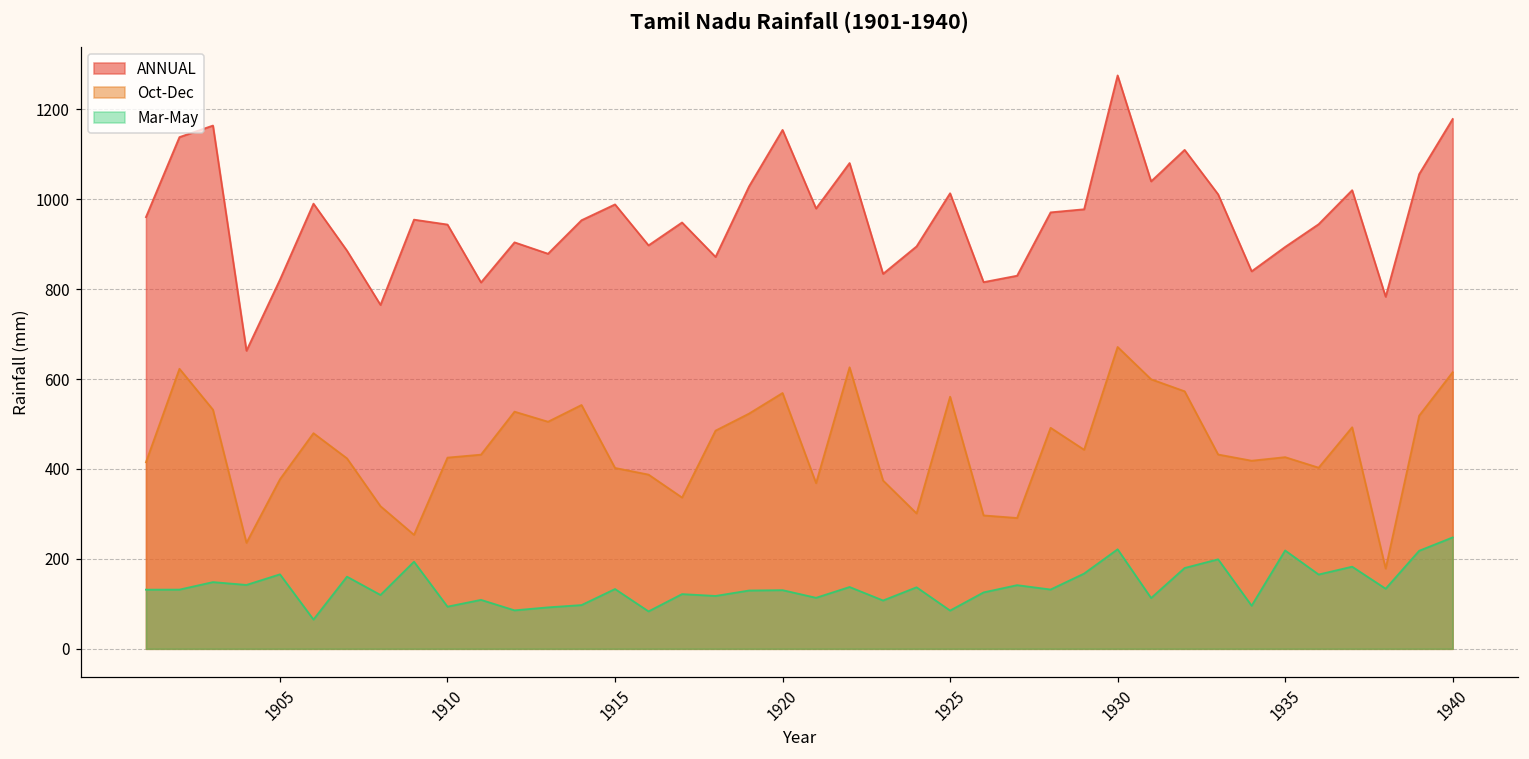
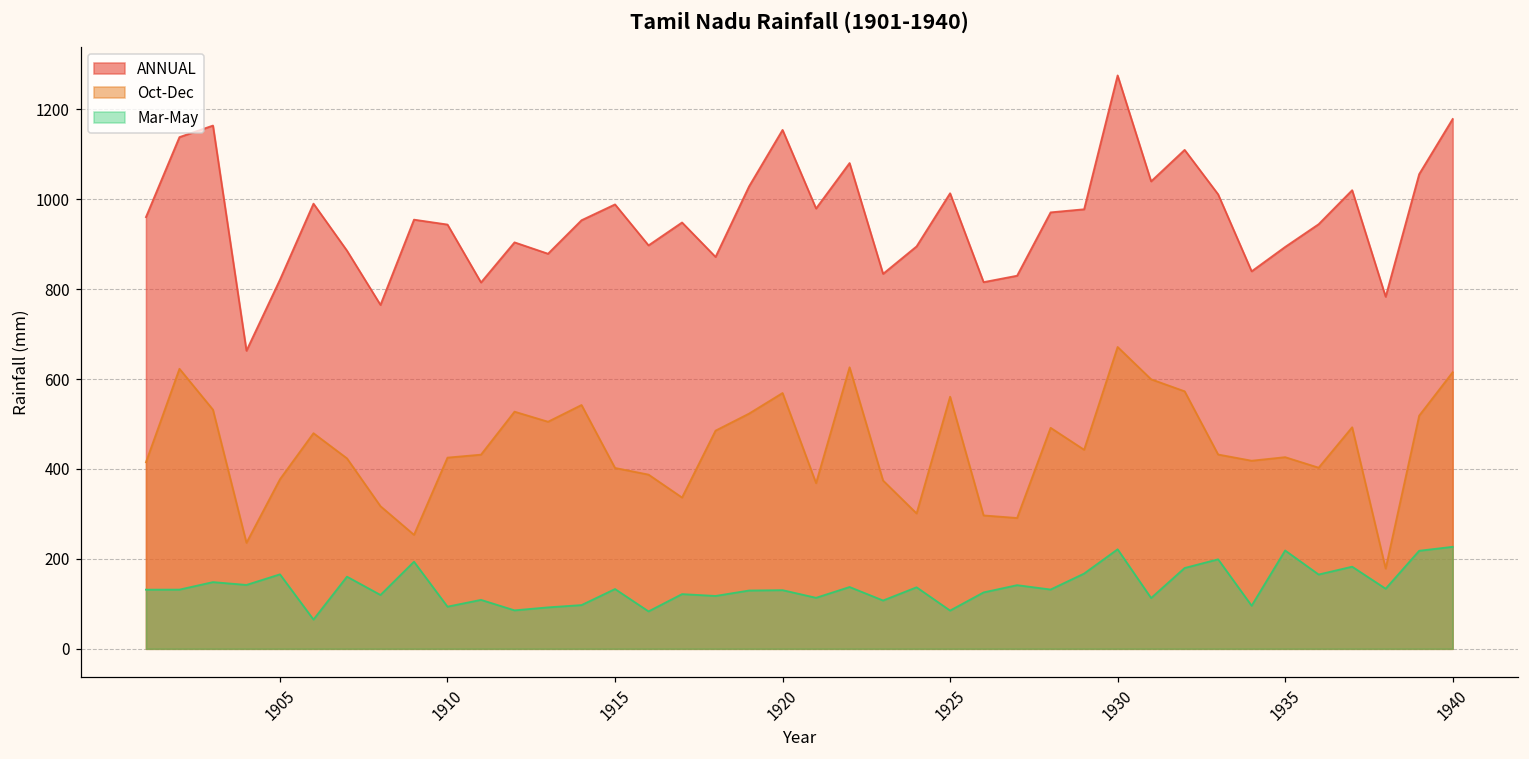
  {
    "Mar-May": {
      "1905": 170,
      "1910": 90,
      "1915": 130,
      "1920": 130,
      "1925": 90,
      "1930": 220,
      "1935": 220,
-     "1940": 250
+     "1940": 230
    }
  }
